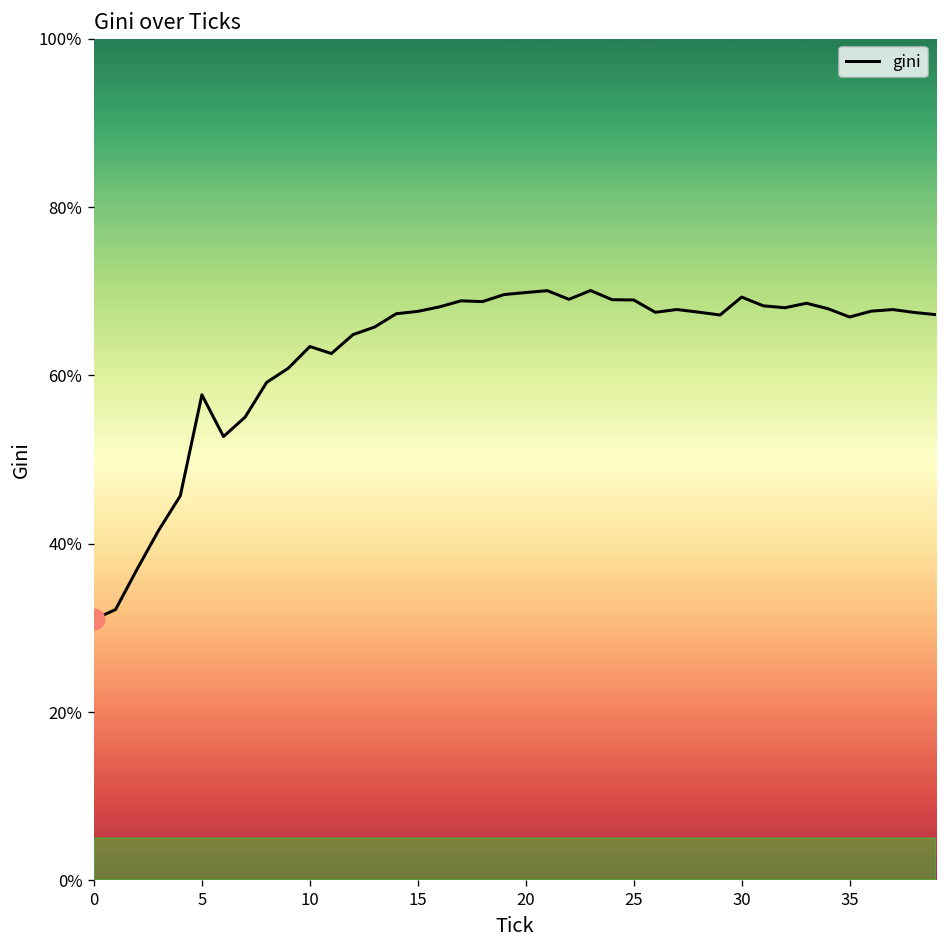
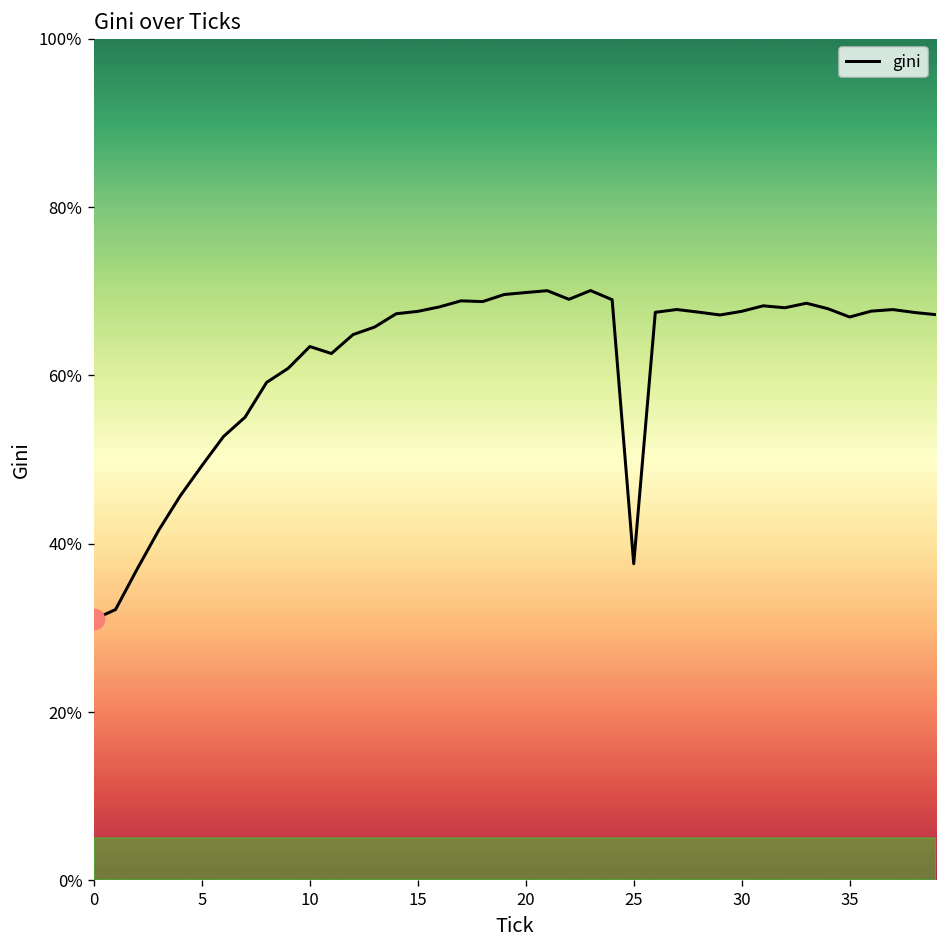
  {
    "gini": {
-     "5": "58%",
+     "5": "49%",
      "10": "63%",
      "15": "68%",
      "20": "70%",
-     "25": "69%",
-     "30": "69%",
+     "25": "38%",
+     "30": "68%",
      "35": "67%"
    }
  }
